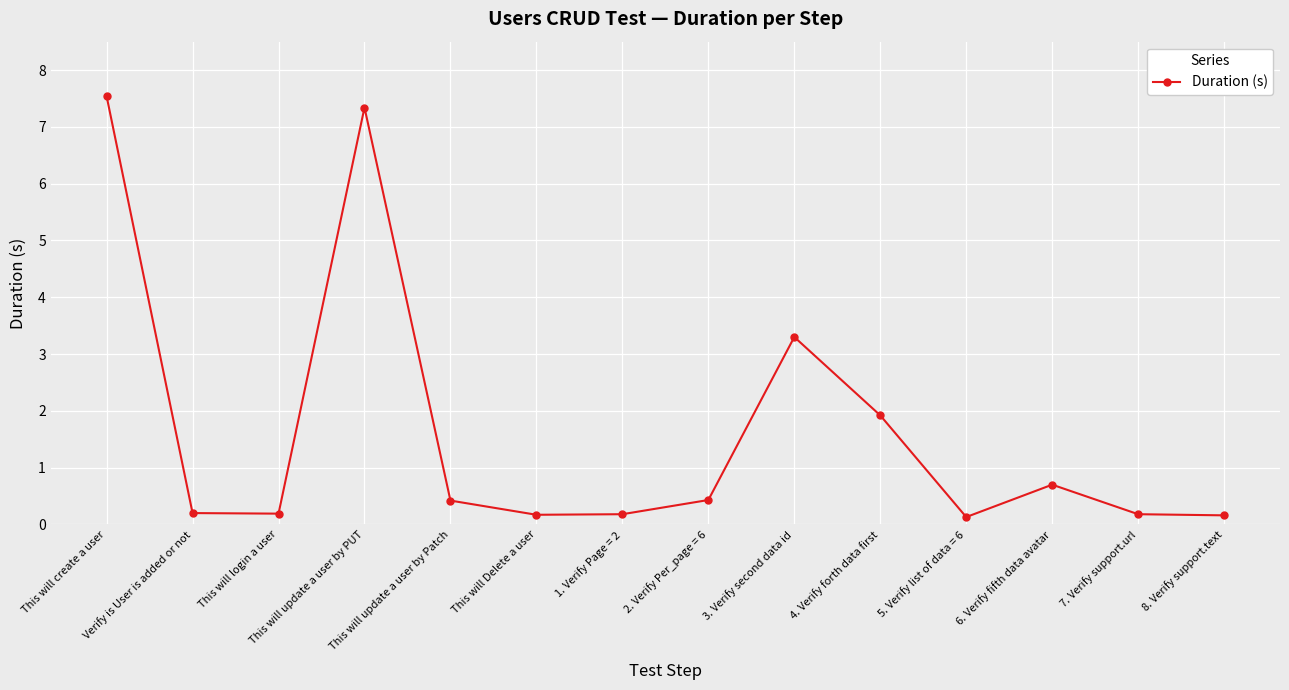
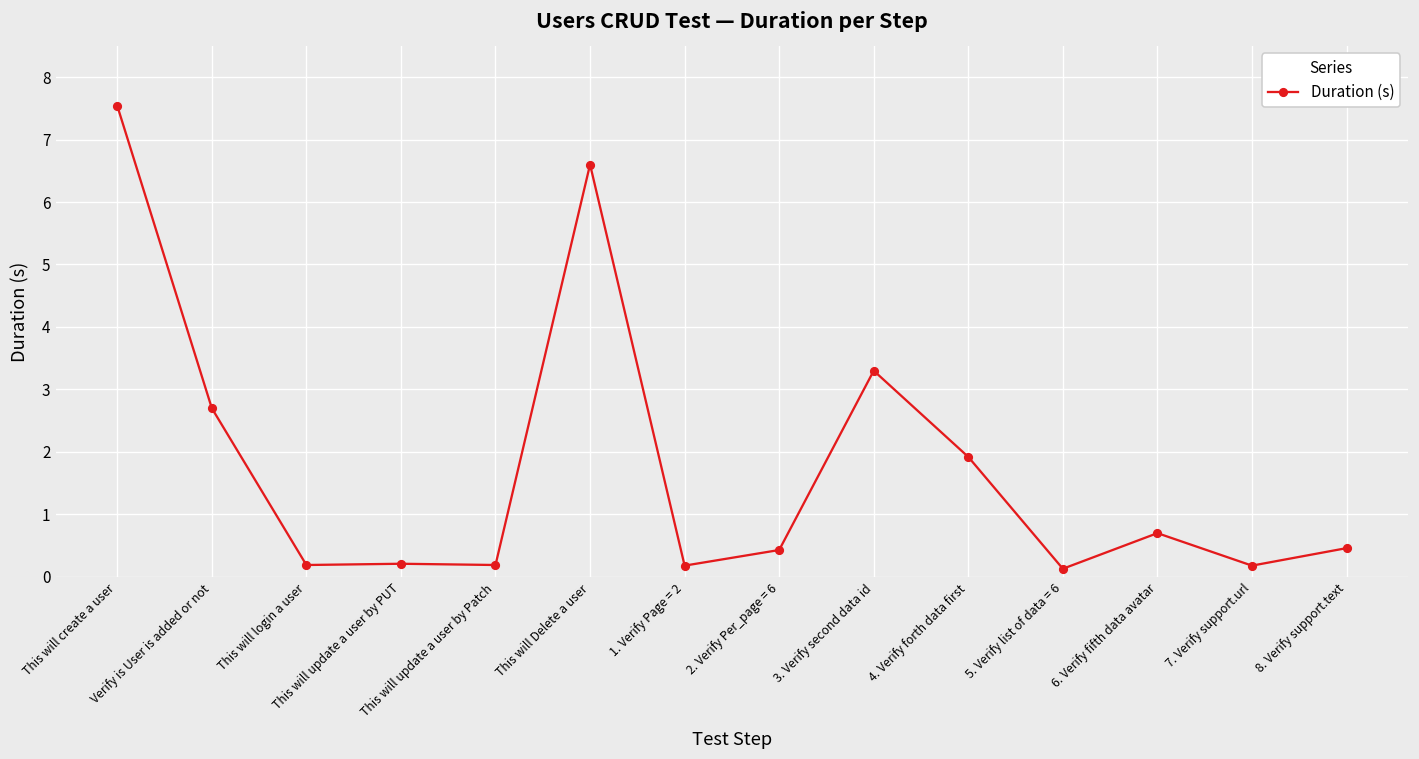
  {
    "This will create a user": 7.5,
-   "Verify is User is added or not": 0.2,
+   "Verify is User is added or not": 2.7,
    "This will login a user": 0.2,
-   "This will update a user by PUT": 7.3,
-   "This will update a user by Patch": 0.4,
-   "This will Delete a user": 0.2,
+   "This will update a user by PUT": 0.2,
+   "This will update a user by Patch": 0.2,
+   "This will Delete a user": 6.6,
    "1. Verify Page = 2": 0.2,
    "2. Verify Per_page = 6": 0.4,
    "3. Verify second data id": 3.3,
    "4. Verify forth data first": 1.9,
    "5. Verify list of data = 6": 0.1,
    "6. Verify fifth data avatar": 0.7,
    "7. Verify support.url": 0.2,
-   "8. Verify support.text": 0.2
+   "8. Verify support.text": 0.5
  }
